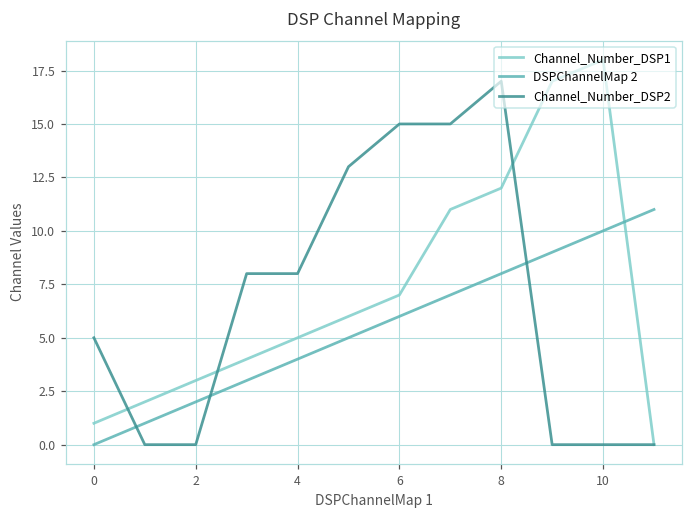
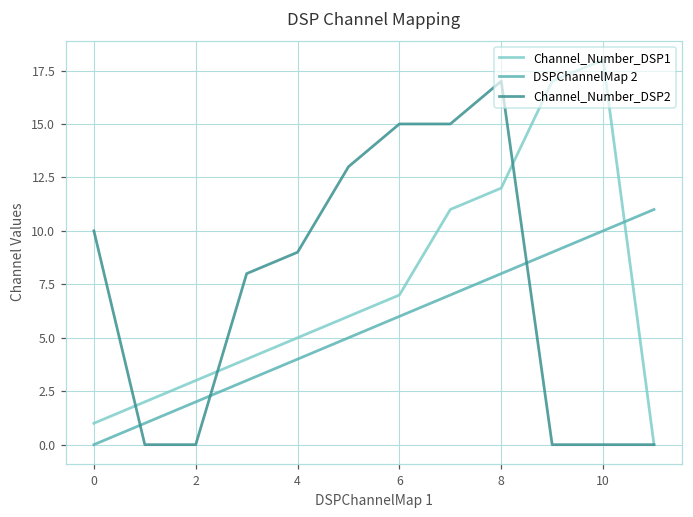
  {
    "Channel_Number_DSP2": {
-     "0": 5,
+     "0": 10,
      "2": 0,
-     "4": 8,
+     "4": 9,
      "6": 15,
      "10": 0
    }
  }
